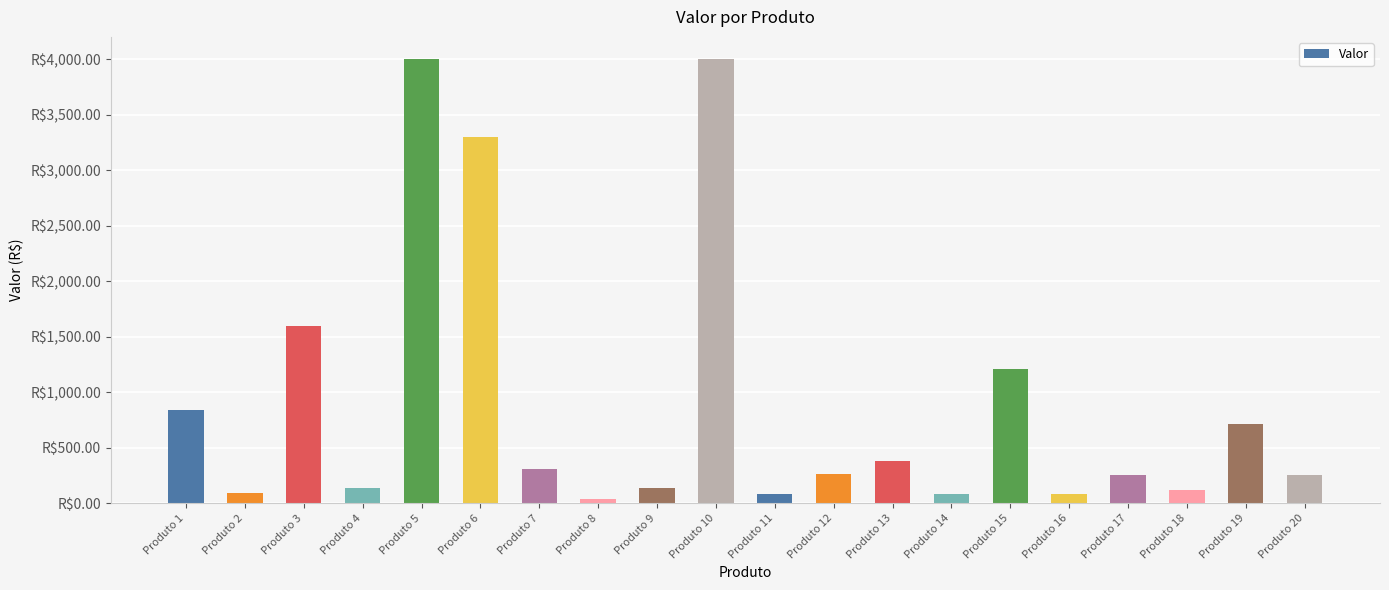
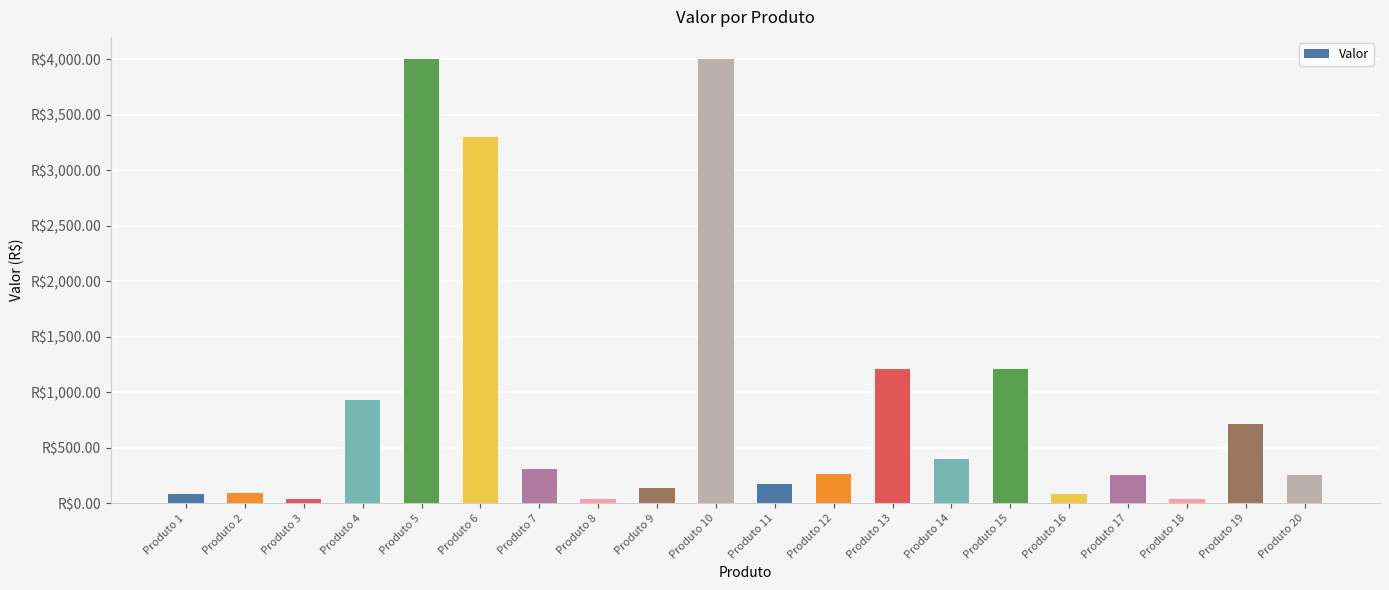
  {
-   "Produto 1": "R$840",
+   "Produto 1": "R$90",
    "Produto 2": "R$100",
-   "Produto 3": "R$1,590",
-   "Produto 4": "R$140",
+   "Produto 3": "R$40",
+   "Produto 4": "R$930",
    "Produto 5": "R$4,000",
    "Produto 6": "R$3,300",
    "Produto 7": "R$310",
    "Produto 8": "R$40",
    "Produto 9": "R$140",
    "Produto 10": "R$4,000",
-   "Produto 11": "R$90",
+   "Produto 11": "R$170",
    "Produto 12": "R$270",
-   "Produto 13": "R$380",
-   "Produto 14": "R$90",
+   "Produto 13": "R$1,210",
+   "Produto 14": "R$400",
    "Produto 15": "R$1,210",
    "Produto 16": "R$90",
    "Produto 17": "R$260",
-   "Produto 18": "R$110",
+   "Produto 18": "R$40",
    "Produto 19": "R$710",
    "Produto 20": "R$250"
  }
